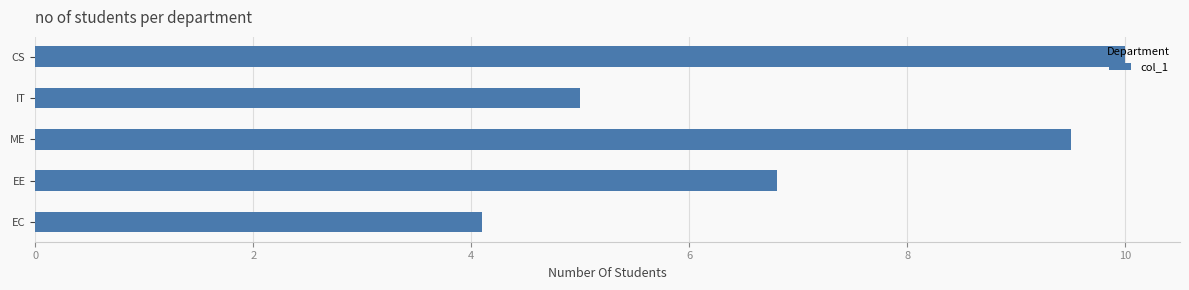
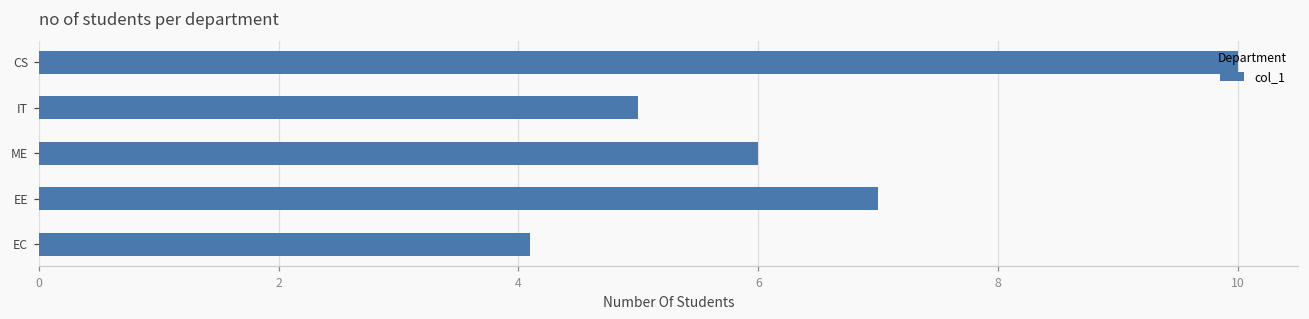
  {
    "CS": 10.0,
    "IT": 5.0,
-   "ME": 9.5,
-   "EE": 6.8,
+   "ME": 6.0,
+   "EE": 7.0,
    "EC": 4.1
  }
